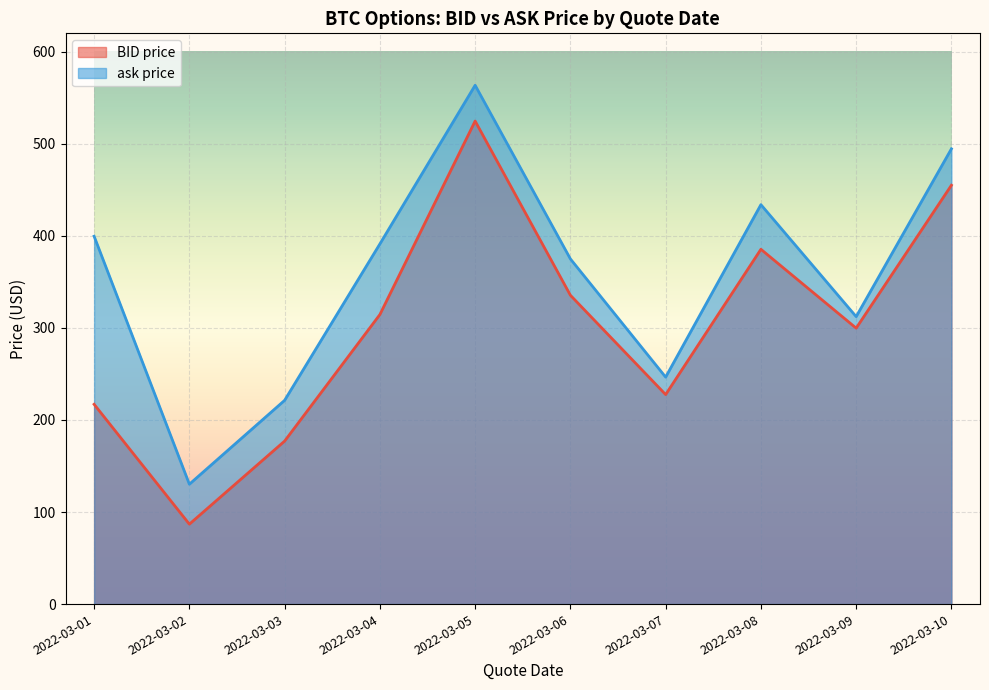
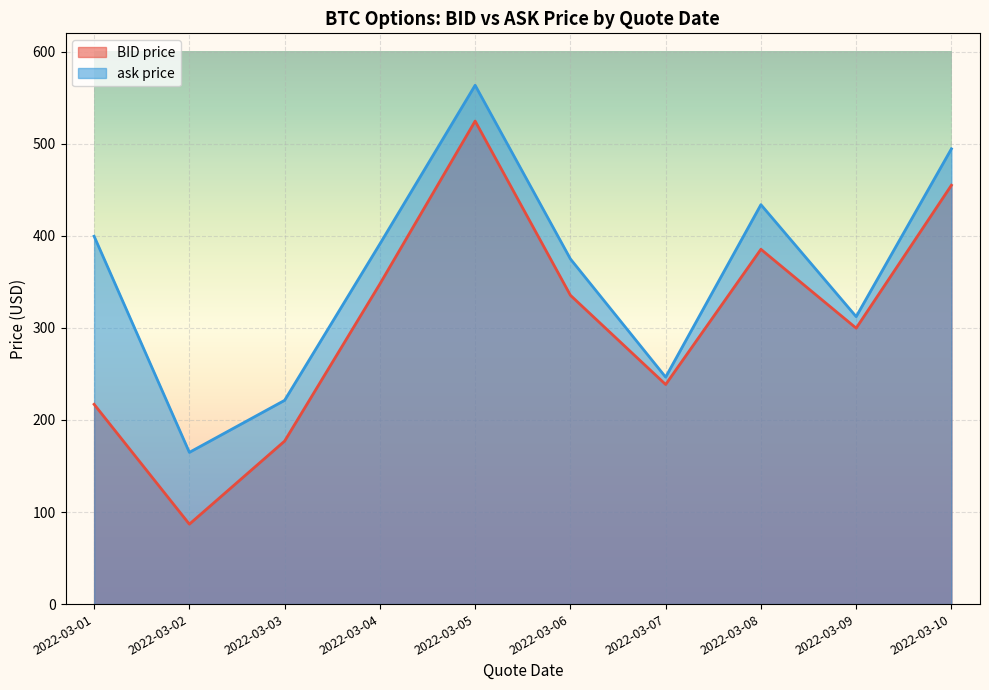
  {
    "BID price": {
      "2022-03-01": 220,
      "2022-03-02": 90,
      "2022-03-03": 180,
-     "2022-03-04": 310,
+     "2022-03-04": 350,
      "2022-03-05": 520,
      "2022-03-06": 340,
-     "2022-03-07": 230,
+     "2022-03-07": 240,
      "2022-03-08": 390,
      "2022-03-09": 300,
      "2022-03-10": 450
    },
    "ask price": {
      "2022-03-01": 400,
-     "2022-03-02": 130,
+     "2022-03-02": 160,
      "2022-03-03": 220,
      "2022-03-04": 390,
      "2022-03-05": 560,
      "2022-03-06": 370,
      "2022-03-07": 250,
      "2022-03-08": 430,
      "2022-03-09": 310,
      "2022-03-10": 490
    }
  }
